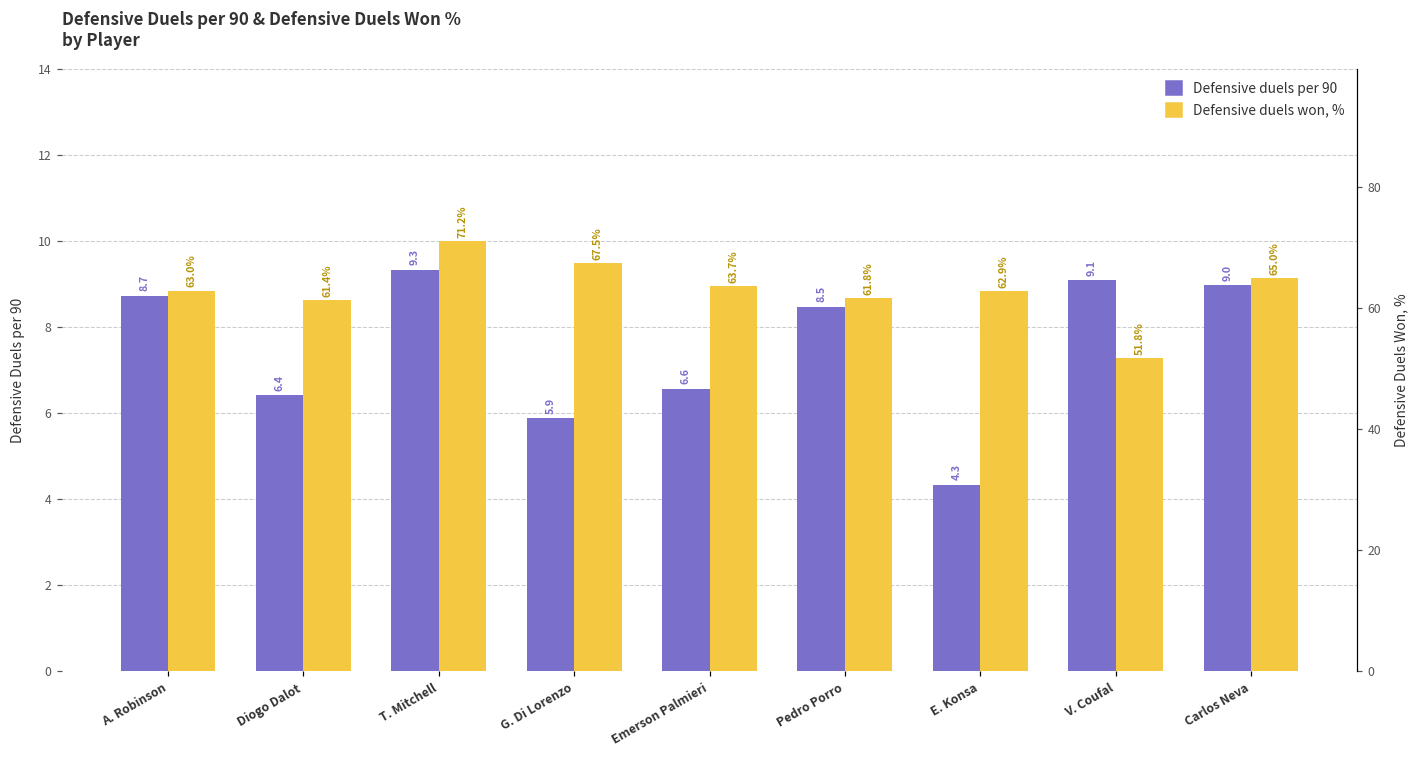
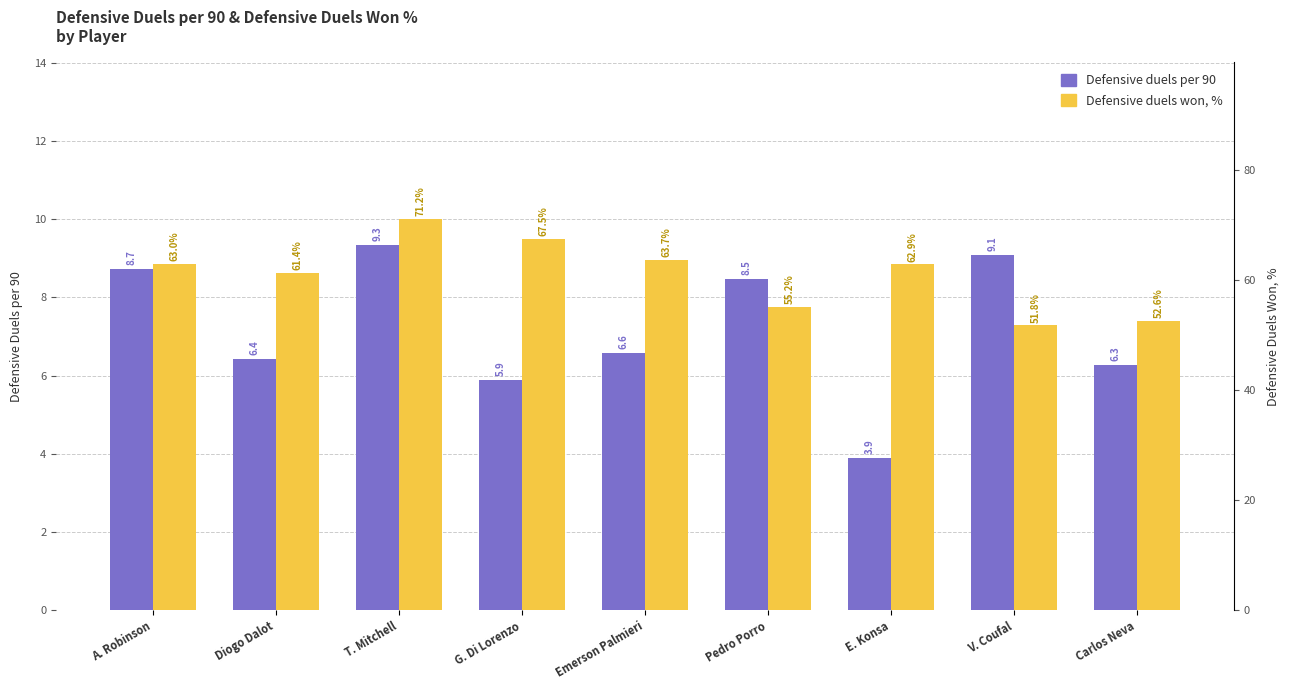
  {
    "Defensive duels per 90": {
      "A. Robinson": "8.7",
      "Diogo Dalot": "6.4",
      "T. Mitchell": "9.3",
      "G. Di Lorenzo": "5.9",
      "Emerson Palmieri": "6.6",
      "Pedro Porro": "8.5",
-     "E. Konsa": "4.3",
+     "E. Konsa": "3.9",
      "V. Coufal": "9.1",
-     "Carlos Neva": "9.0"
+     "Carlos Neva": "6.3"
    },
    "Defensive duels won, %": {
      "A. Robinson": "63.0%",
      "Diogo Dalot": "61.4%",
      "T. Mitchell": "71.2%",
      "G. Di Lorenzo": "67.5%",
      "Emerson Palmieri": "63.7%",
-     "Pedro Porro": "61.8%",
+     "Pedro Porro": "55.2%",
      "E. Konsa": "62.9%",
      "V. Coufal": "51.8%",
-     "Carlos Neva": "65.0%"
+     "Carlos Neva": "52.6%"
    }
  }
